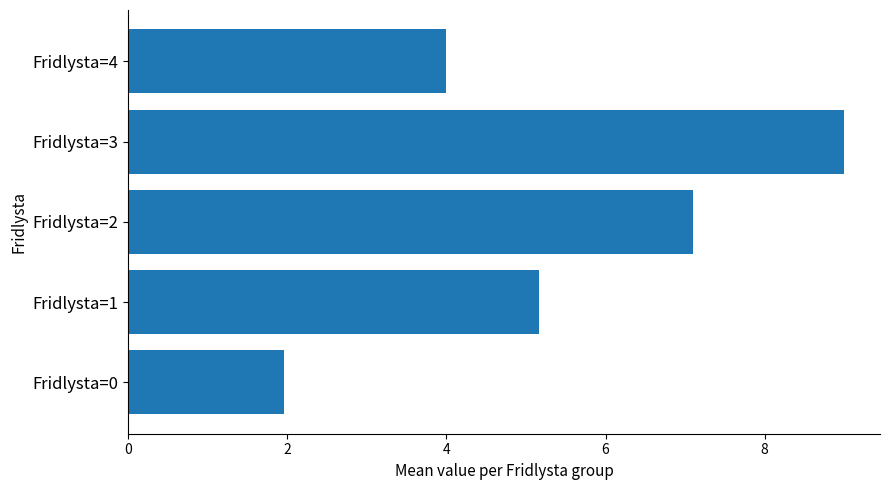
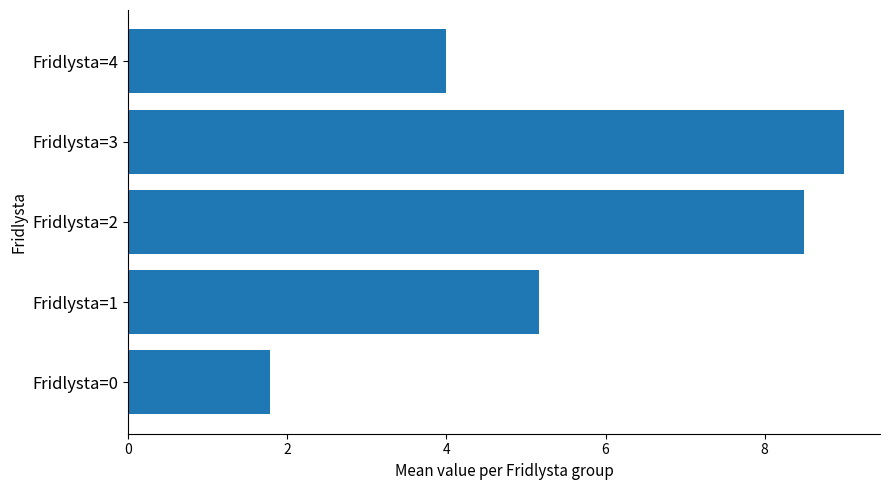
  {
    "Fridlysta=4": 4.0,
    "Fridlysta=3": 9.0,
-   "Fridlysta=2": 7.1,
+   "Fridlysta=2": 8.5,
    "Fridlysta=1": 5.2,
-   "Fridlysta=0": 2.0
+   "Fridlysta=0": 1.8
  }
